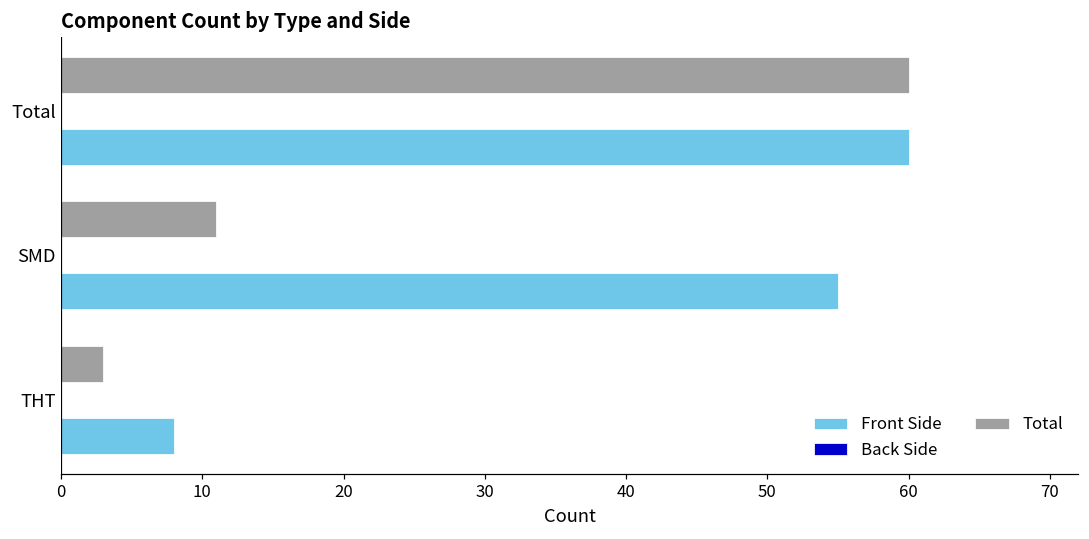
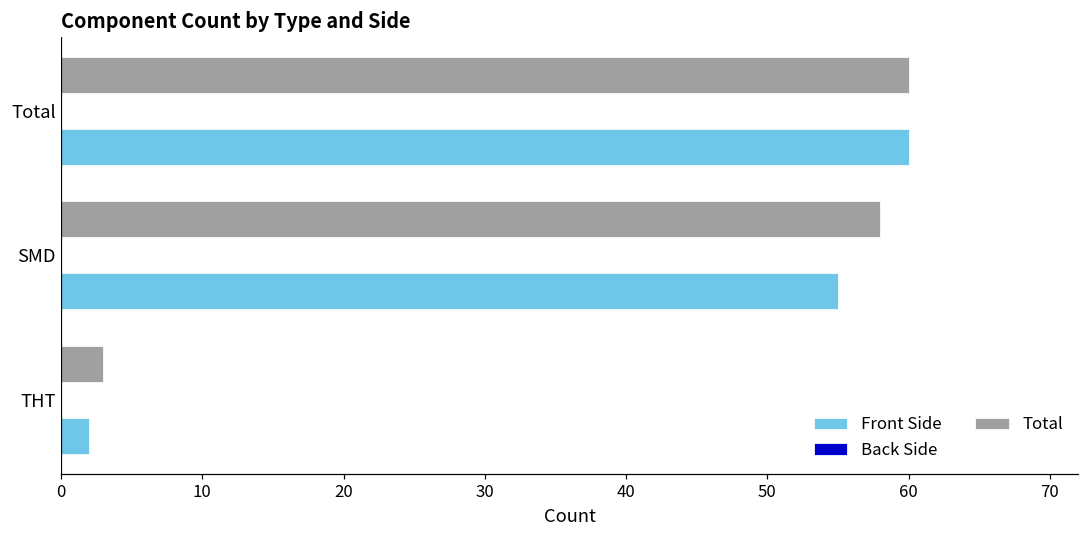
  {
    "Front Side": {
      "Total": 60,
      "SMD": 55,
-     "THT": 8
+     "THT": 2
    },
    "Back Side": {
      "Total": 0,
      "SMD": 0,
      "THT": 0
    },
    "Total": {
      "Total": 60,
-     "SMD": 11,
+     "SMD": 58,
      "THT": 3
    }
  }
